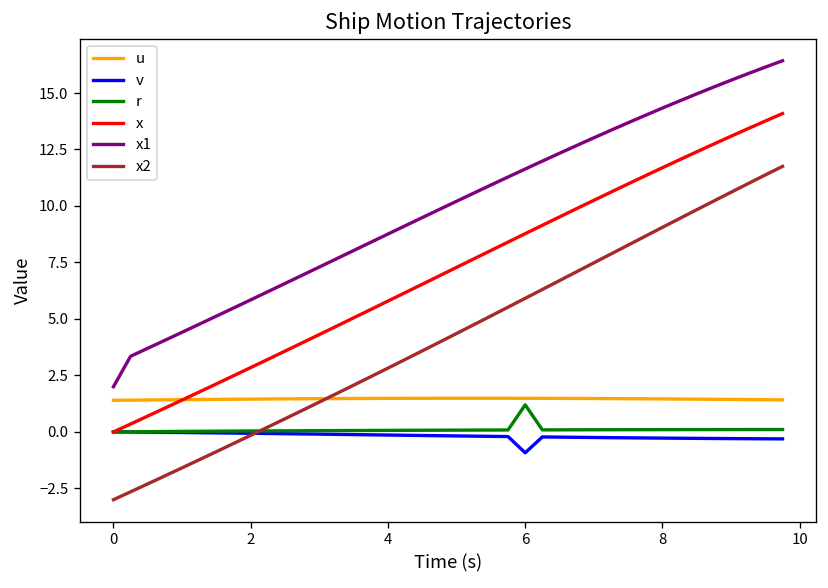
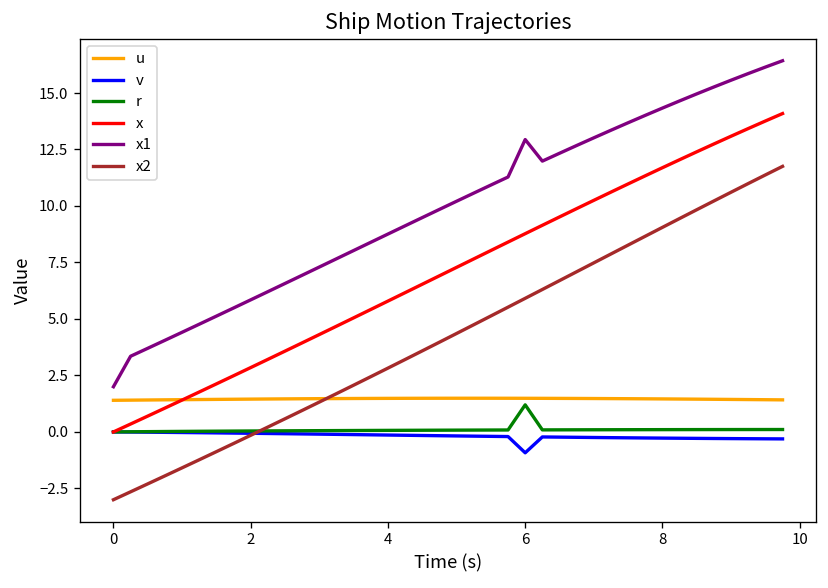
  {
    "u": {
      "0": 1.4,
      "2": 1.5,
      "4": 1.5,
      "6": 1.5,
      "8": 1.5
    },
    "v": {
      "4": -0.1,
      "6": -0.9,
      "8": -0.3
    },
    "r": {
      "4": 0.1,
      "6": 1.2,
      "8": 0.1
    },
    "x": {
      "2": 2.8,
      "4": 5.8,
      "6": 8.8,
      "8": 11.7
    },
    "x1": {
      "0": 2.0,
      "2": 5.8,
      "4": 8.8,
-     "6": 11.6,
+     "6": 12.9,
      "8": 14.3
    },
    "x2": {
      "0": -3.0,
      "4": 2.8,
      "6": 5.9,
      "8": 9.1
    }
  }
